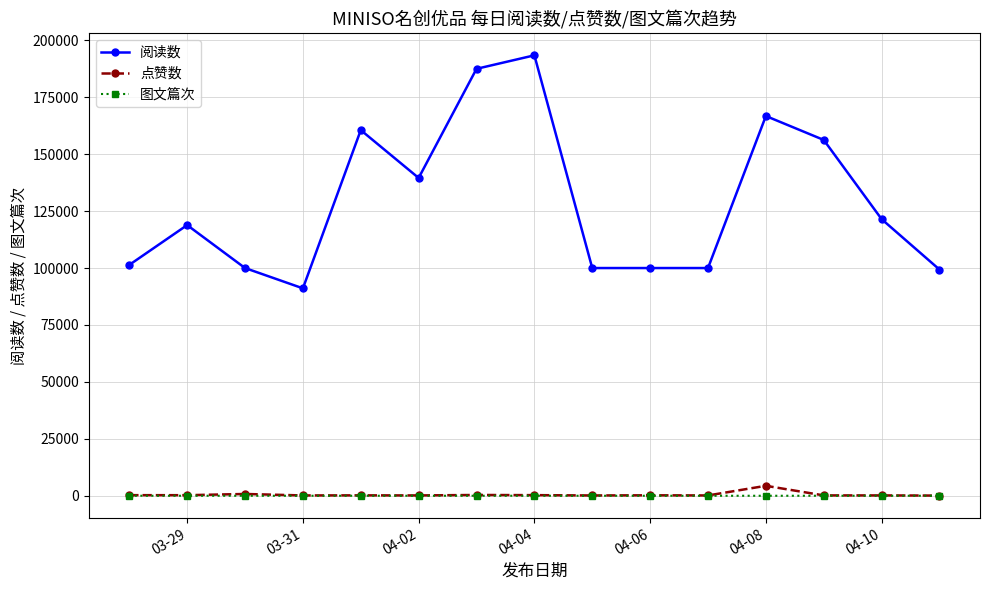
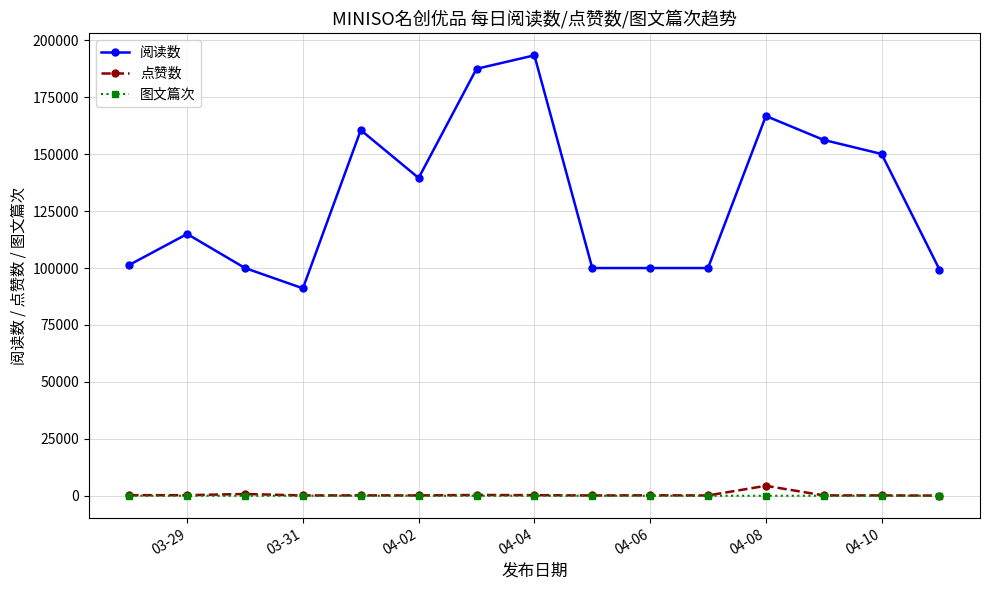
  {
    "阅读数": {
-     "03-29": 119000,
+     "03-29": 115000,
      "03-31": 91000,
      "04-02": 140000,
      "04-04": 193000,
      "04-06": 100000,
      "04-08": 167000,
-     "04-10": 121000
+     "04-10": 150000
    },
    "点赞数": {
      "04-08": 4000
    },
    "图文篇次": {
      "04-08": 0
    }
  }
